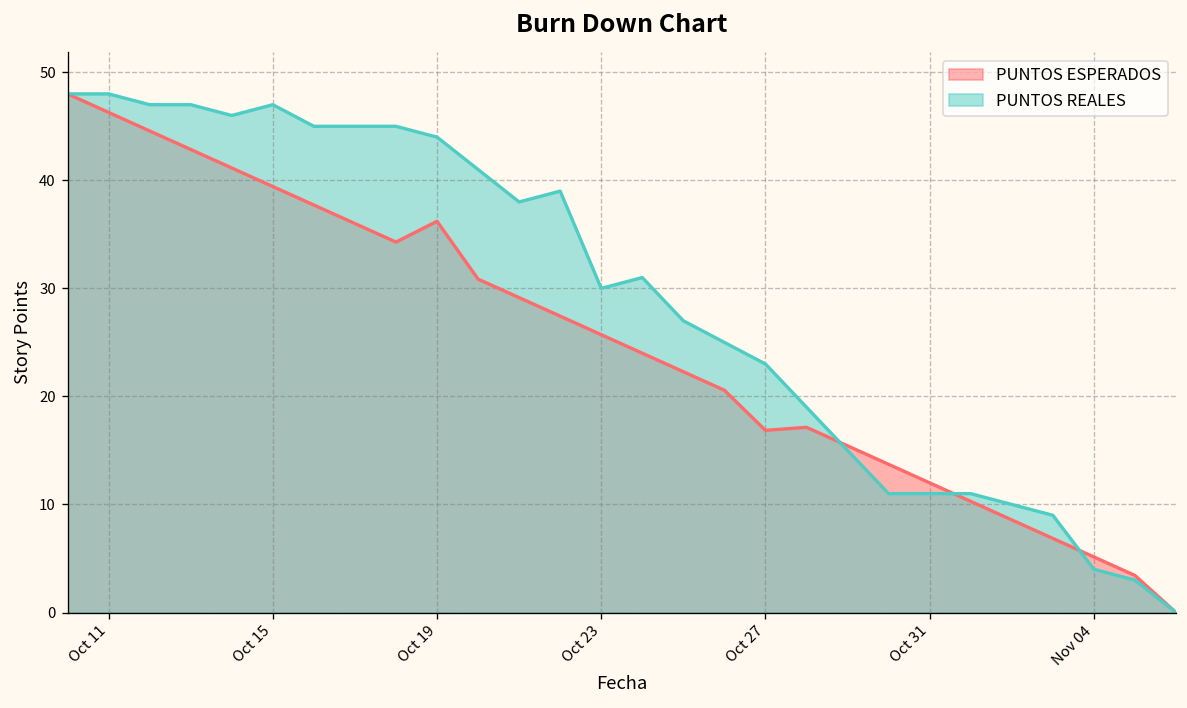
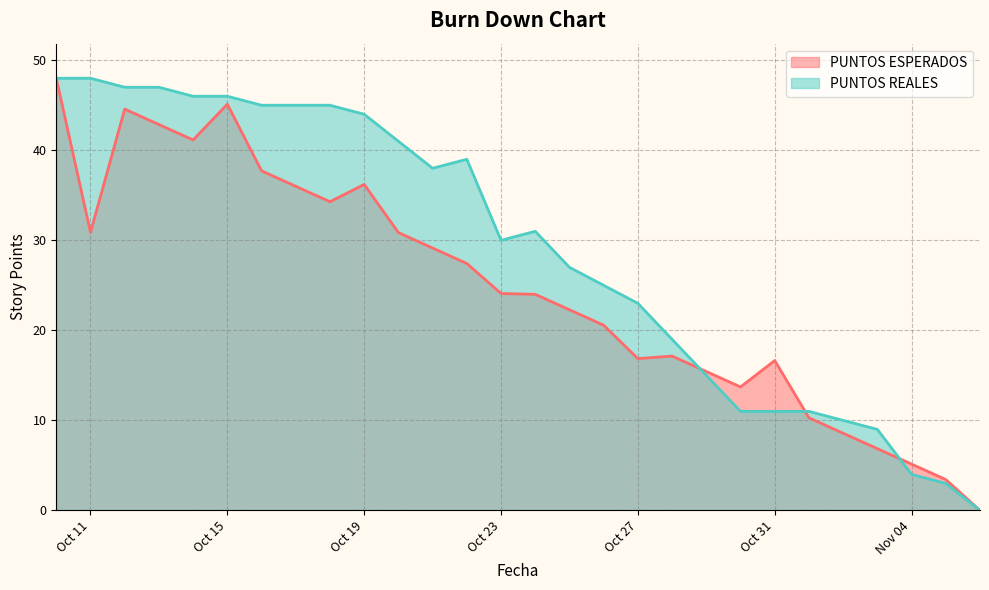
  {
    "PUNTOS ESPERADOS": {
-     "Oct 11": 46,
-     "Oct 15": 39,
+     "Oct 11": 31,
+     "Oct 15": 45,
      "Oct 19": 36,
-     "Oct 23": 26,
+     "Oct 23": 24,
      "Oct 27": 17,
-     "Oct 31": 12,
+     "Oct 31": 17,
      "Nov 04": 5
    },
    "PUNTOS REALES": {
      "Oct 11": 48,
-     "Oct 15": 47,
+     "Oct 15": 46,
      "Oct 19": 44,
      "Oct 23": 30,
      "Oct 27": 23,
      "Oct 31": 11,
      "Nov 04": 4
    }
  }
